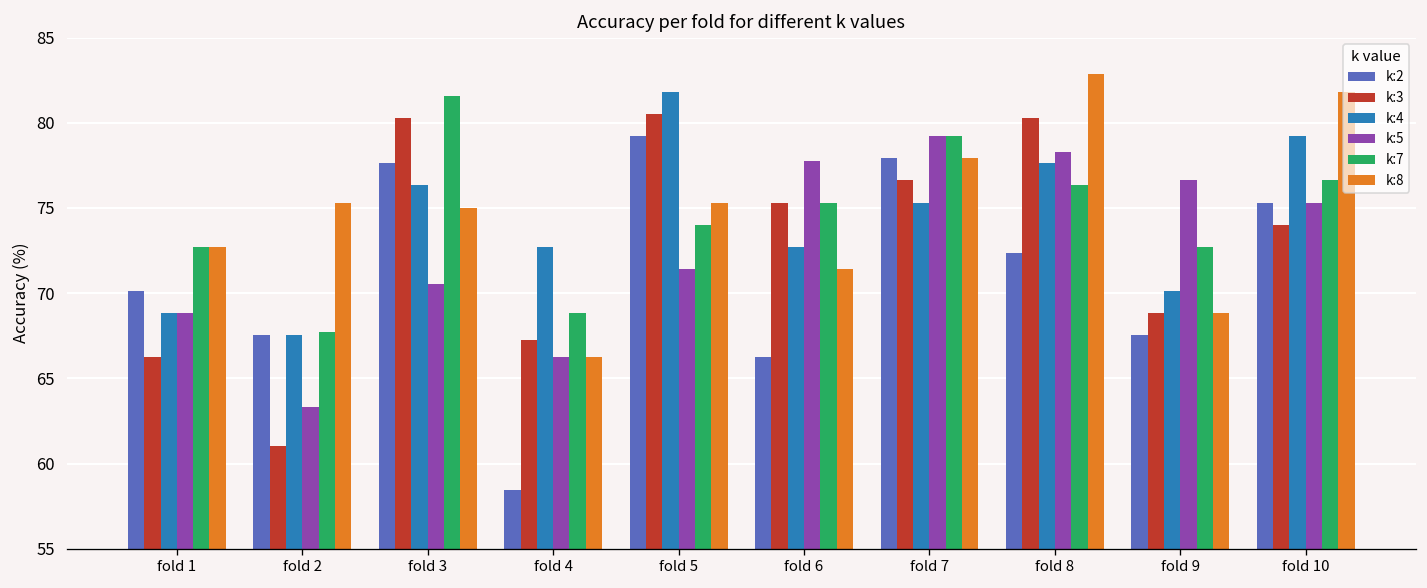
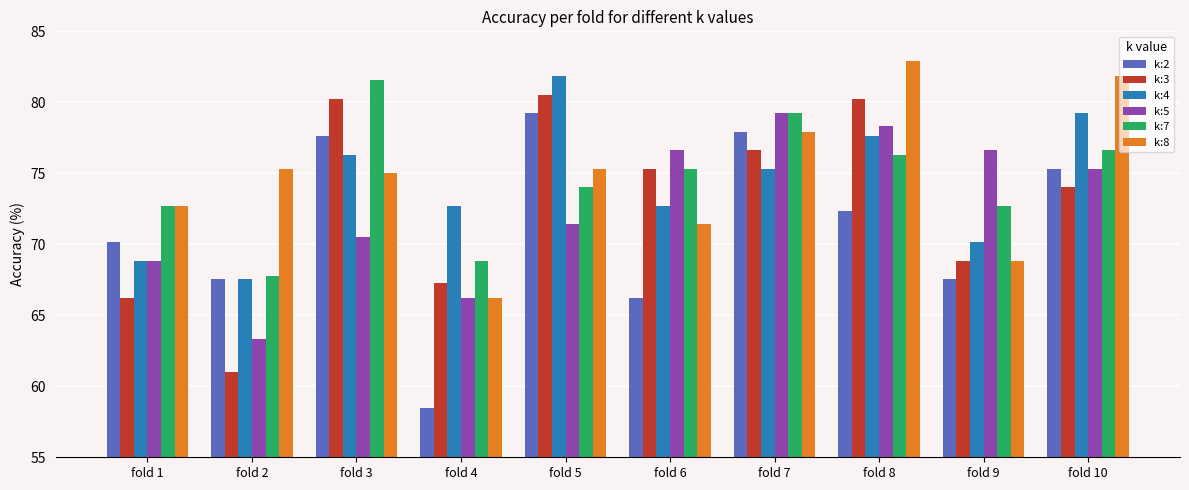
  {
    "k:3": {
      "fold 1": 66.2,
      "fold 2": 61.0,
      "fold 3": 80.3,
      "fold 4": 67.3,
      "fold 5": 80.5,
      "fold 6": 75.3,
      "fold 7": 76.6,
      "fold 8": 80.3,
      "fold 9": 68.8,
      "fold 10": 74.0
    },
    "k:5": {
      "fold 1": 68.8,
      "fold 2": 63.3,
      "fold 3": 70.5,
      "fold 4": 66.2,
      "fold 5": 71.4,
-     "fold 6": 77.7,
+     "fold 6": 76.6,
      "fold 7": 79.2,
      "fold 8": 78.3,
      "fold 9": 76.6,
      "fold 10": 75.3
    },
    "k:7": {
      "fold 1": 72.7,
      "fold 2": 67.7,
      "fold 3": 81.6,
      "fold 4": 68.8,
      "fold 5": 74.0,
      "fold 6": 75.3,
      "fold 7": 79.2,
      "fold 8": 76.3,
      "fold 9": 72.7,
      "fold 10": 76.6
    },
    "k:8": {
      "fold 1": 72.7,
      "fold 2": 75.3,
      "fold 3": 75.0,
      "fold 4": 66.3,
      "fold 5": 75.3,
      "fold 6": 71.4,
      "fold 7": 77.9,
      "fold 8": 82.9,
      "fold 9": 68.8
    }
  }
